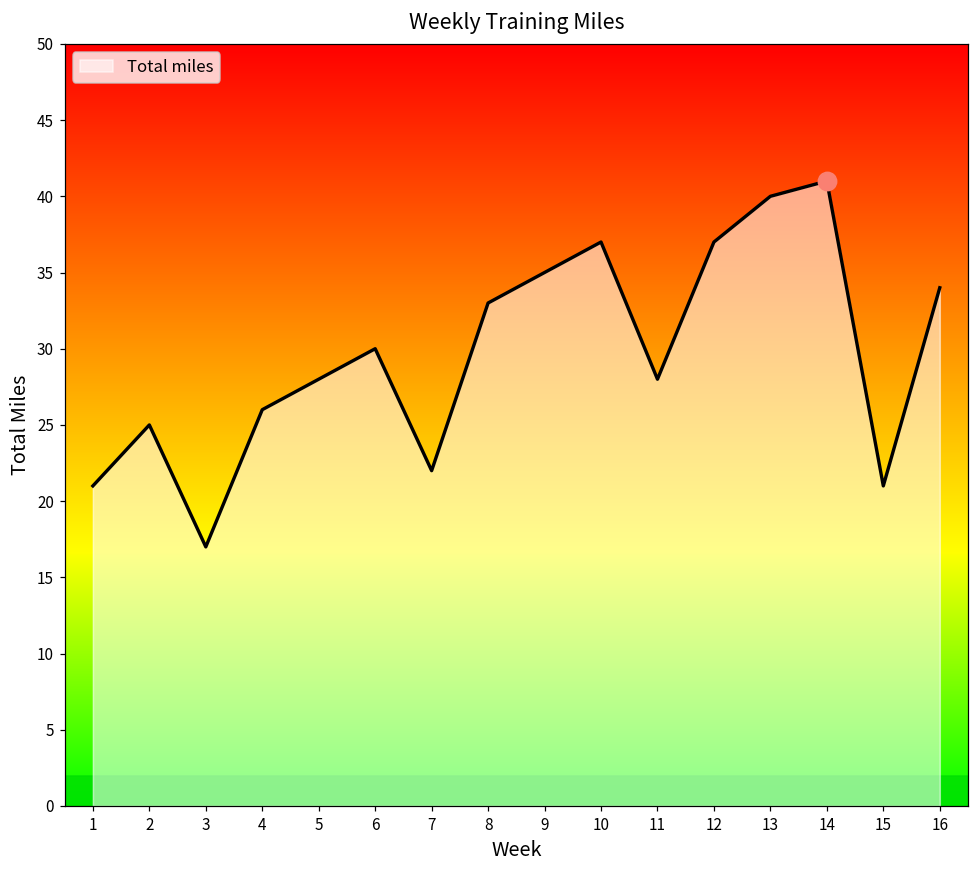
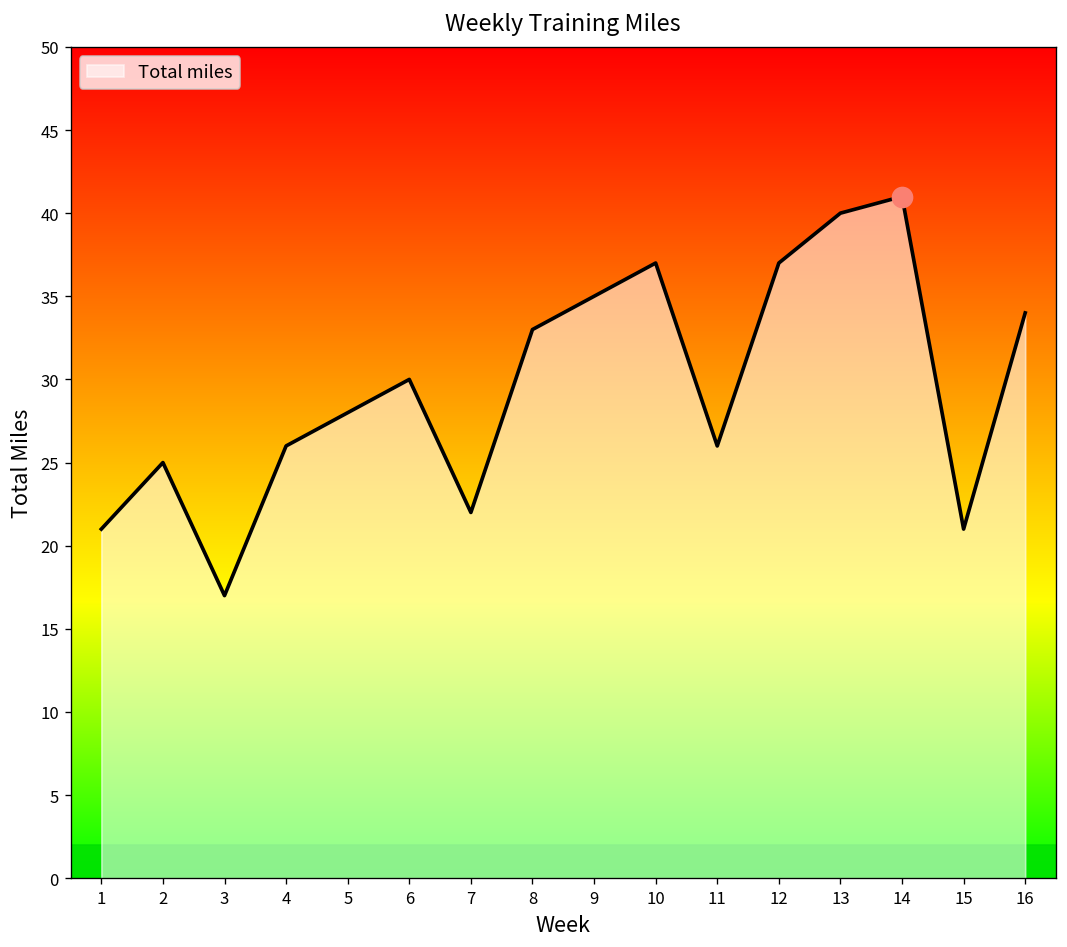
  {
    "Total miles": {
      "1": 21,
      "2": 25,
      "3": 17,
      "4": 26,
      "5": 28,
      "6": 30,
      "7": 22,
      "8": 33,
      "9": 35,
      "10": 37,
-     "11": 28,
+     "11": 26,
      "12": 37,
      "13": 40,
      "15": 21,
      "16": 34
    }
  }
